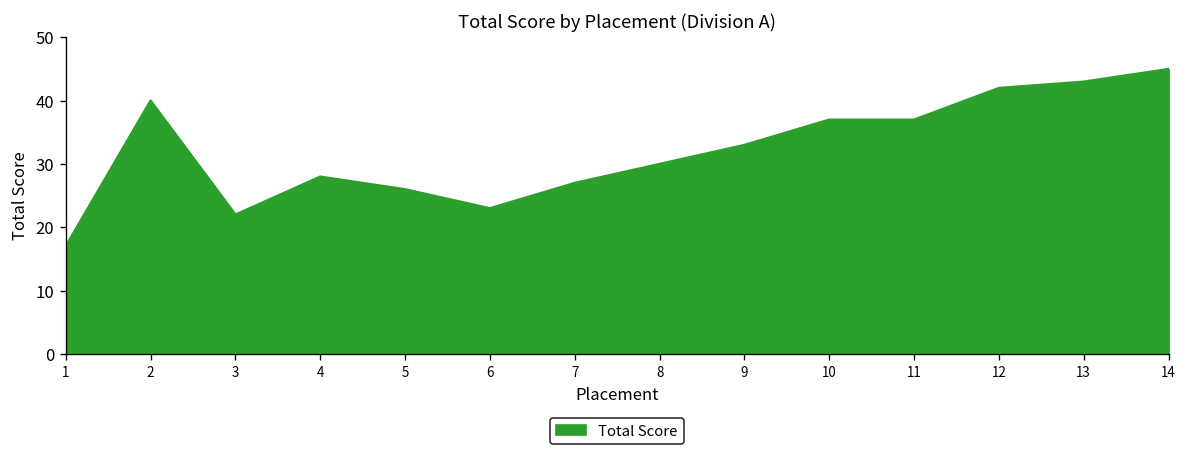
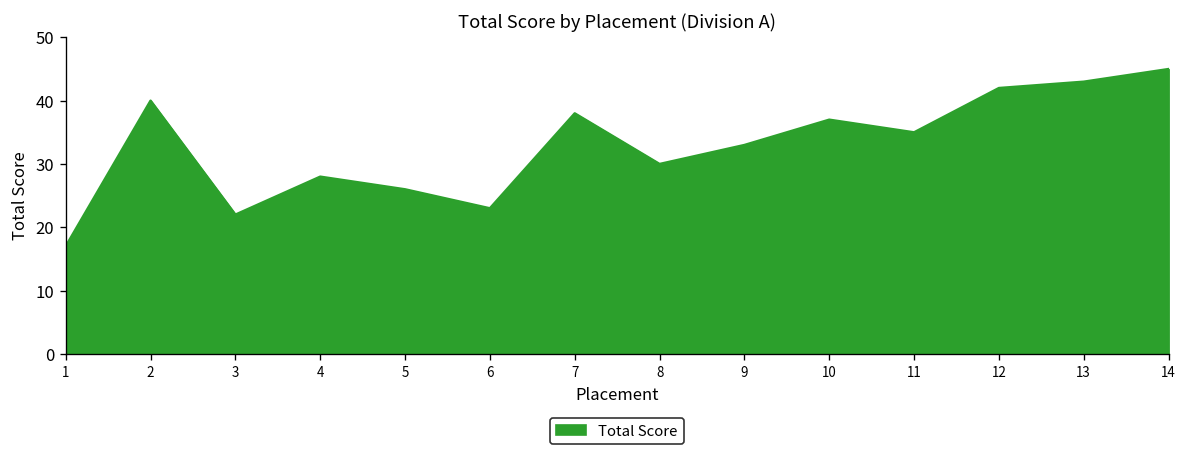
  {
    "1": 17,
    "2": 40,
    "3": 22,
    "4": 28,
    "5": 26,
    "6": 23,
-   "7": 27,
+   "7": 38,
    "8": 30,
    "9": 33,
    "10": 37,
-   "11": 37,
+   "11": 35,
    "12": 42,
    "13": 43,
    "14": 45
  }
